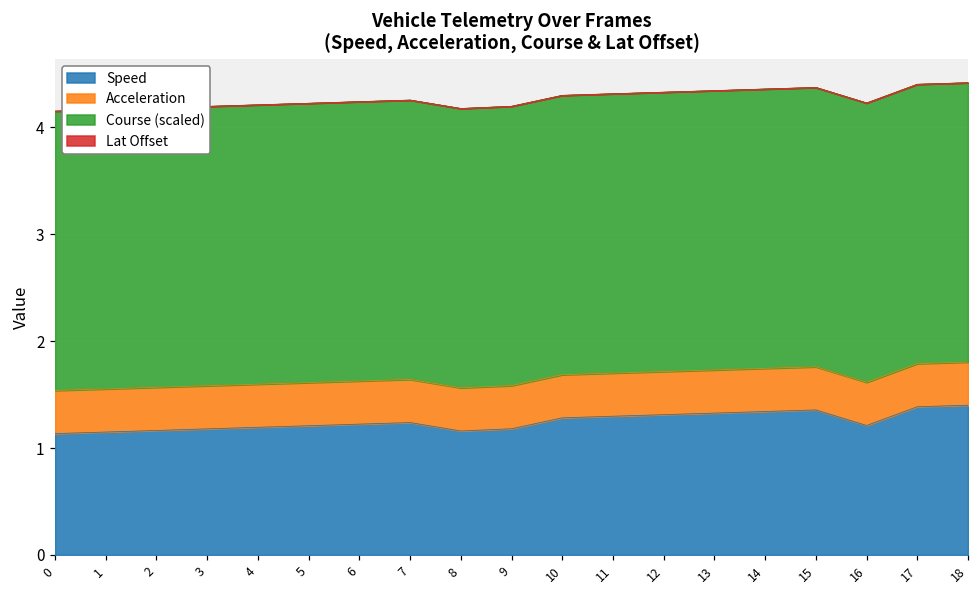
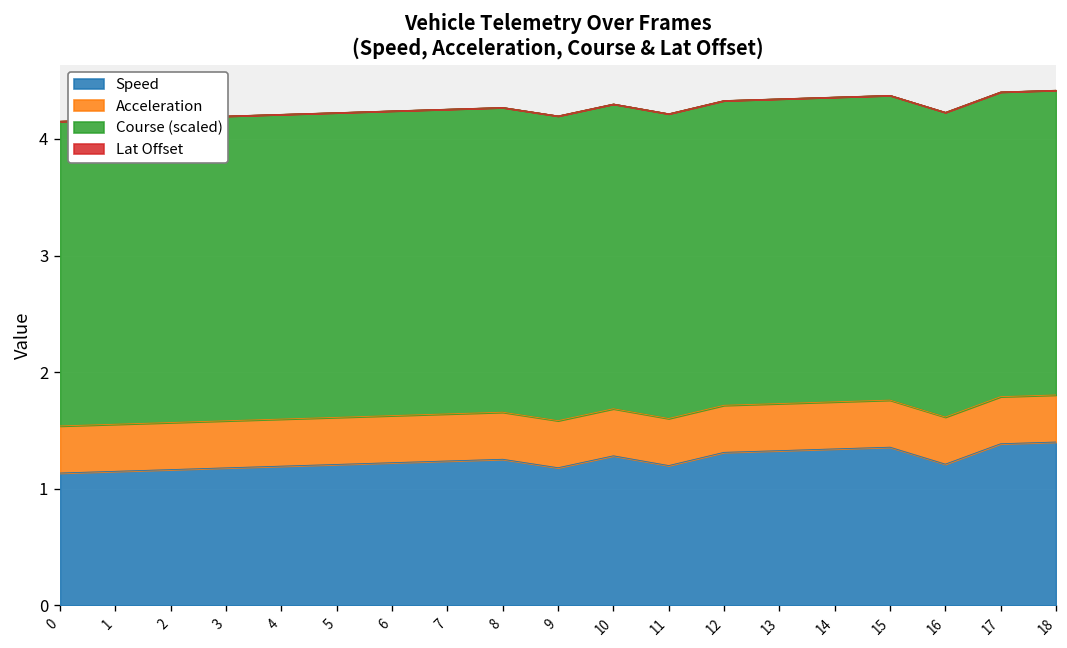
  {
    "Speed": {
      "0": 1.1,
      "1": 1.1,
      "2": 1.2,
      "3": 1.2,
      "4": 1.2,
      "5": 1.2,
      "6": 1.2,
      "7": 1.2,
-     "8": 1.2,
+     "8": 1.3,
      "9": 1.2,
      "10": 1.3,
-     "11": 1.3,
+     "11": 1.2,
      "12": 1.3,
      "13": 1.3,
      "14": 1.3,
      "15": 1.4,
      "16": 1.2,
      "17": 1.4,
      "18": 1.4
    },
    "Acceleration": {
      "0": 0.4,
      "1": 0.4,
      "2": 0.4,
      "3": 0.4,
      "4": 0.4,
      "5": 0.4,
      "6": 0.4,
      "7": 0.4,
      "8": 0.4,
      "9": 0.4,
      "10": 0.4,
      "11": 0.4,
      "12": 0.4,
      "13": 0.4,
      "14": 0.4,
      "15": 0.4,
      "16": 0.4,
      "17": 0.4,
      "18": 0.4
    },
    "Lat Offset": {
      "0": 2.6,
      "4": 2.6,
      "5": 2.6,
      "6": 2.6,
      "7": 2.6,
      "8": 2.6,
      "9": 2.6,
      "10": 2.6,
      "11": 2.6,
      "12": 2.6,
      "13": 2.6,
      "14": 2.6,
      "15": 2.6,
      "16": 2.6,
      "17": 2.6,
      "18": 2.6
    }
  }
